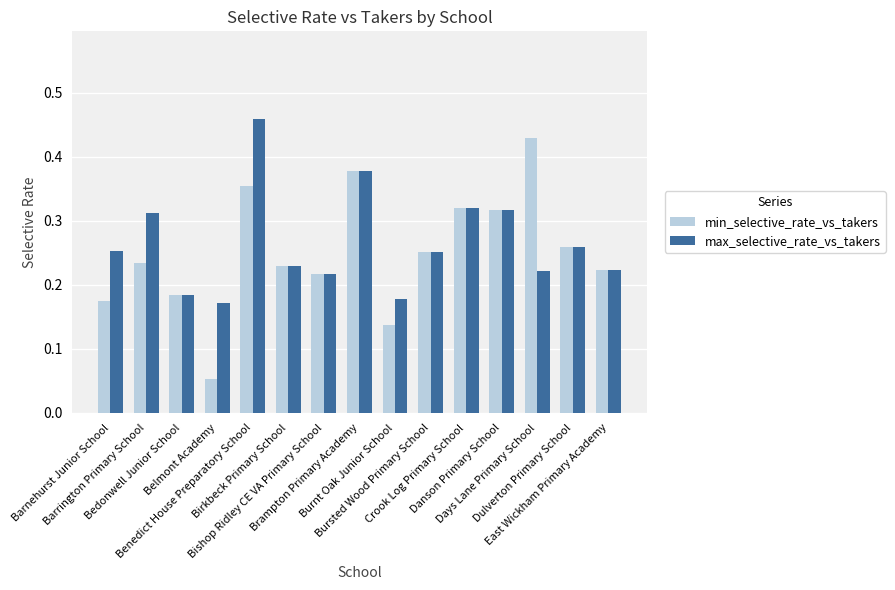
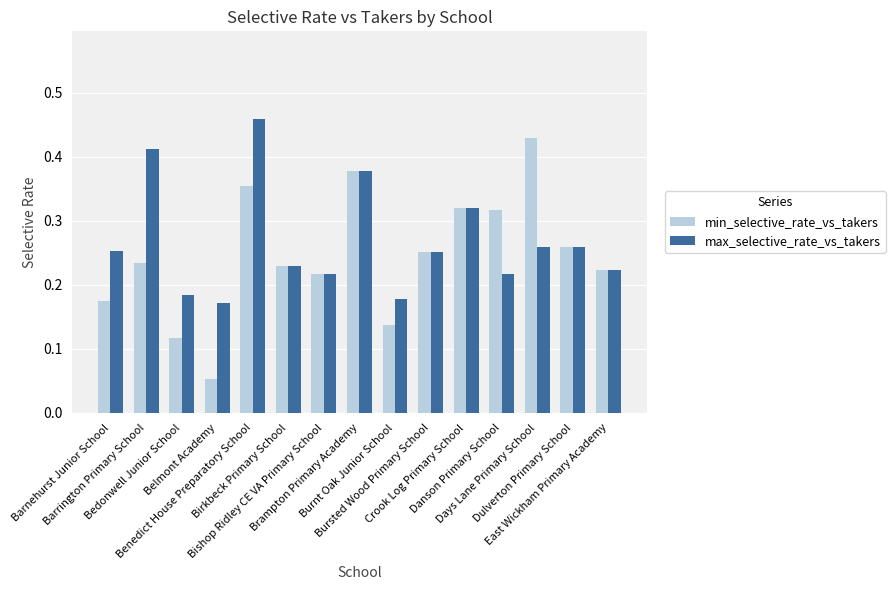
  {
    "min_selective_rate_vs_takers": {
      "Barnehurst Junior School": 0.18,
      "Barrington Primary School": 0.23,
-     "Bedonwell Junior School": 0.18,
+     "Bedonwell Junior School": 0.12,
      "Belmont Academy": 0.05,
      "Benedict House Preparatory School": 0.35,
      "Birkbeck Primary School": 0.23,
      "Bishop Ridley CE VA Primary School": 0.22,
      "Brampton Primary Academy": 0.38,
      "Burnt Oak Junior School": 0.14,
      "Bursted Wood Primary School": 0.25,
      "Crook Log Primary School": 0.32,
      "Danson Primary School": 0.32,
      "Days Lane Primary School": 0.43,
      "Dulverton Primary School": 0.26,
      "East Wickham Primary Academy": 0.22
    },
    "max_selective_rate_vs_takers": {
      "Barnehurst Junior School": 0.25,
-     "Barrington Primary School": 0.31,
+     "Barrington Primary School": 0.41,
      "Bedonwell Junior School": 0.18,
      "Belmont Academy": 0.17,
      "Benedict House Preparatory School": 0.46,
      "Birkbeck Primary School": 0.23,
      "Bishop Ridley CE VA Primary School": 0.22,
      "Brampton Primary Academy": 0.38,
      "Burnt Oak Junior School": 0.18,
      "Bursted Wood Primary School": 0.25,
      "Crook Log Primary School": 0.32,
-     "Danson Primary School": 0.32,
-     "Days Lane Primary School": 0.22,
+     "Danson Primary School": 0.22,
+     "Days Lane Primary School": 0.26,
      "Dulverton Primary School": 0.26,
      "East Wickham Primary Academy": 0.22
    }
  }
